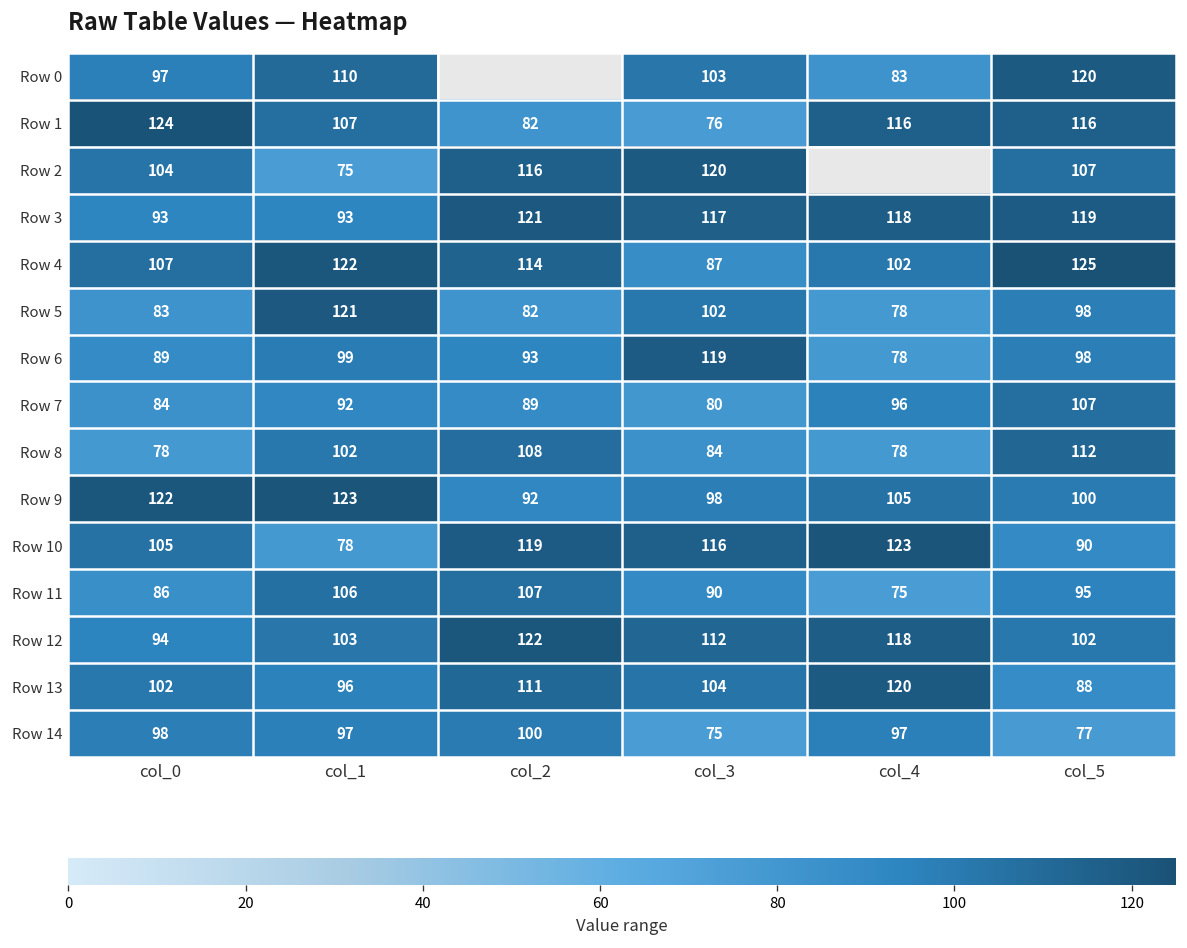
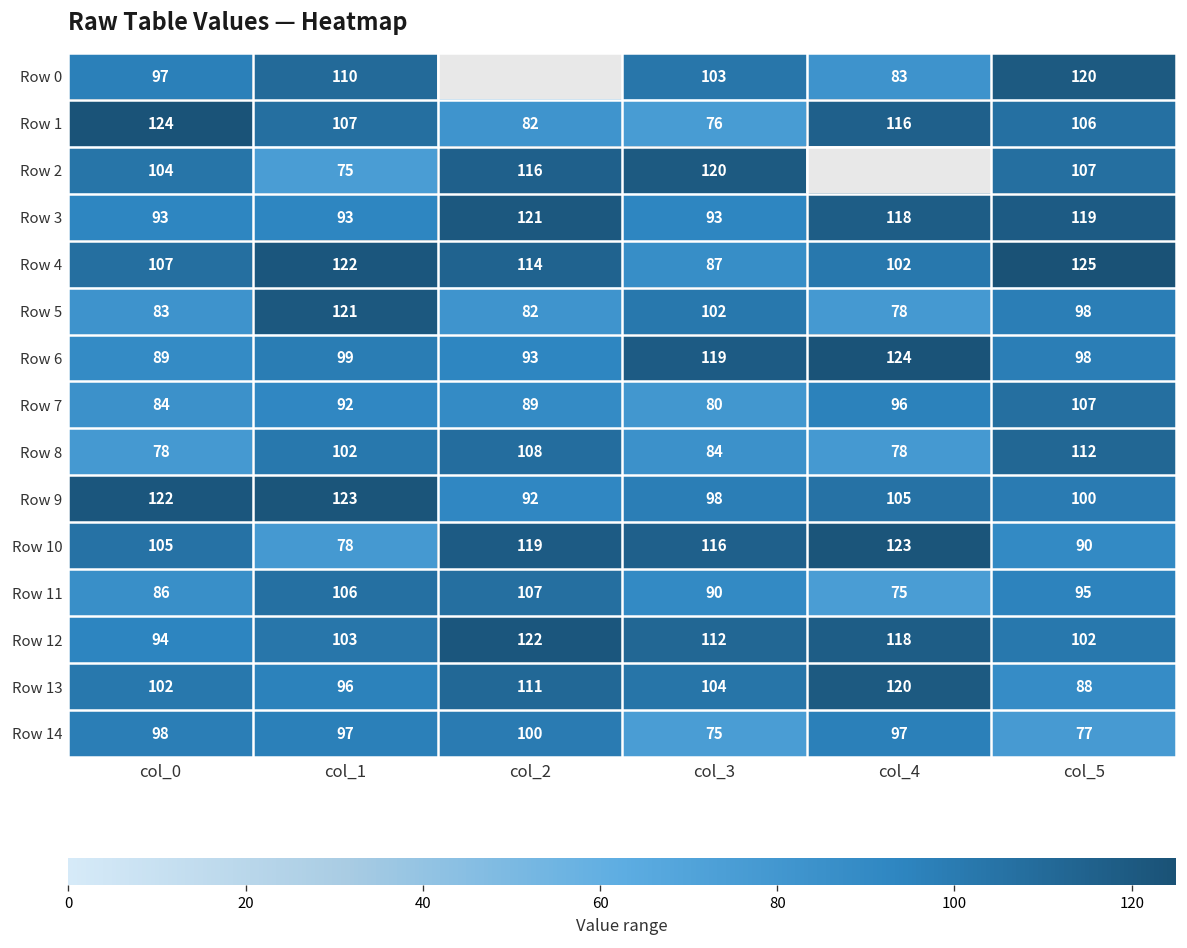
  {
    "Row 0": {
      "col_0": 97,
      "col_1": 110,
      "col_3": 103,
      "col_4": 83,
      "col_5": 120
    },
    "Row 1": {
      "col_0": 124,
      "col_1": 107,
      "col_2": 82,
      "col_3": 76,
      "col_4": 116,
-     "col_5": 116
+     "col_5": 106
    },
    "Row 2": {
      "col_0": 104,
      "col_1": 75,
      "col_2": 116,
      "col_3": 120,
      "col_5": 107
    },
    "Row 3": {
      "col_0": 93,
      "col_1": 93,
      "col_2": 121,
-     "col_3": 117,
+     "col_3": 93,
      "col_4": 118,
      "col_5": 119
    },
    "Row 4": {
      "col_0": 107,
      "col_1": 122,
      "col_2": 114,
      "col_3": 87,
      "col_4": 102,
      "col_5": 125
    },
    "Row 5": {
      "col_0": 83,
      "col_1": 121,
      "col_2": 82,
      "col_3": 102,
      "col_4": 78,
      "col_5": 98
    },
    "Row 6": {
      "col_0": 89,
      "col_1": 99,
      "col_2": 93,
      "col_3": 119,
-     "col_4": 78,
+     "col_4": 124,
      "col_5": 98
    },
    "Row 7": {
      "col_0": 84,
      "col_1": 92,
      "col_2": 89,
      "col_3": 80,
      "col_4": 96,
      "col_5": 107
    },
    "Row 8": {
      "col_0": 78,
      "col_1": 102,
      "col_2": 108,
      "col_3": 84,
      "col_4": 78,
      "col_5": 112
    },
    "Row 9": {
      "col_0": 122,
      "col_1": 123,
      "col_2": 92,
      "col_3": 98,
      "col_4": 105,
      "col_5": 100
    },
    "Row 10": {
      "col_0": 105,
      "col_1": 78,
      "col_2": 119,
      "col_3": 116,
      "col_4": 123,
      "col_5": 90
    },
    "Row 11": {
      "col_0": 86,
      "col_1": 106,
      "col_2": 107,
      "col_3": 90,
      "col_4": 75,
      "col_5": 95
    },
    "Row 12": {
      "col_0": 94,
      "col_1": 103,
      "col_2": 122,
      "col_3": 112,
      "col_4": 118,
      "col_5": 102
    },
    "Row 13": {
      "col_0": 102,
      "col_1": 96,
      "col_2": 111,
      "col_3": 104,
      "col_4": 120,
      "col_5": 88
    },
    "Row 14": {
      "col_0": 98,
      "col_1": 97,
      "col_2": 100,
      "col_3": 75,
      "col_4": 97,
      "col_5": 77
    }
  }
